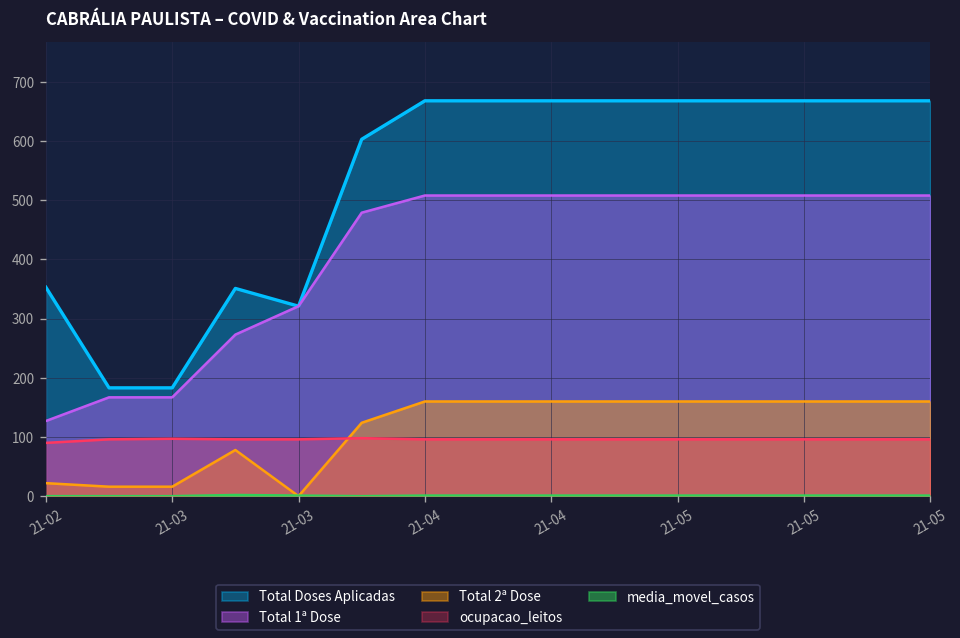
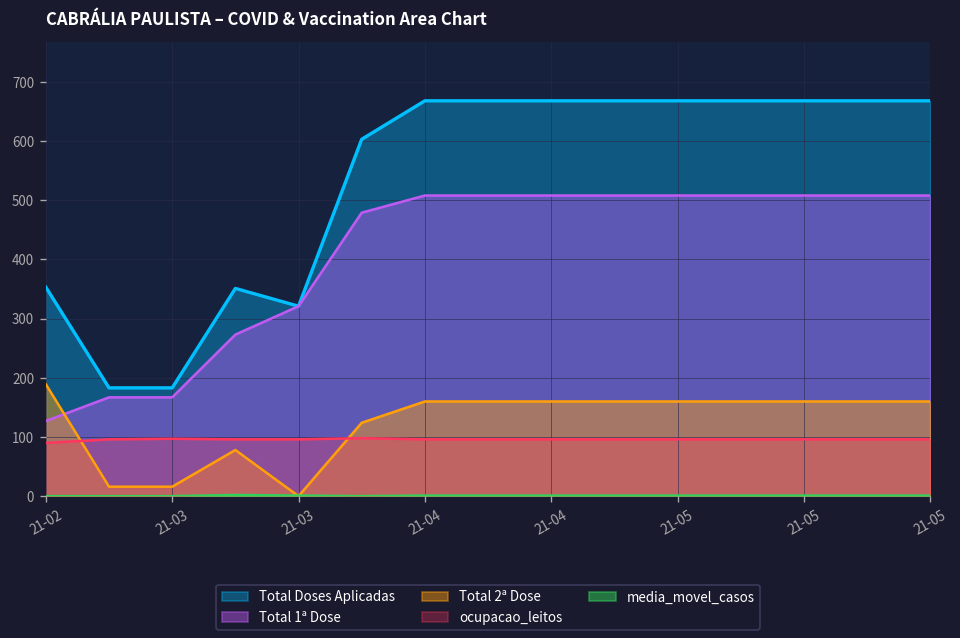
  {
    "Total Doses Aplicadas": {
      "21-02": 350
    },
    "Total 1ª Dose": {
      "21-02": 130
    },
    "Total 2ª Dose": {
-     "21-02": 20
+     "21-02": 190
    },
    "ocupacao_leitos": {
      "21-02": 90
    },
    "media_movel_casos": {
      "21-02": 0
    }
  }
